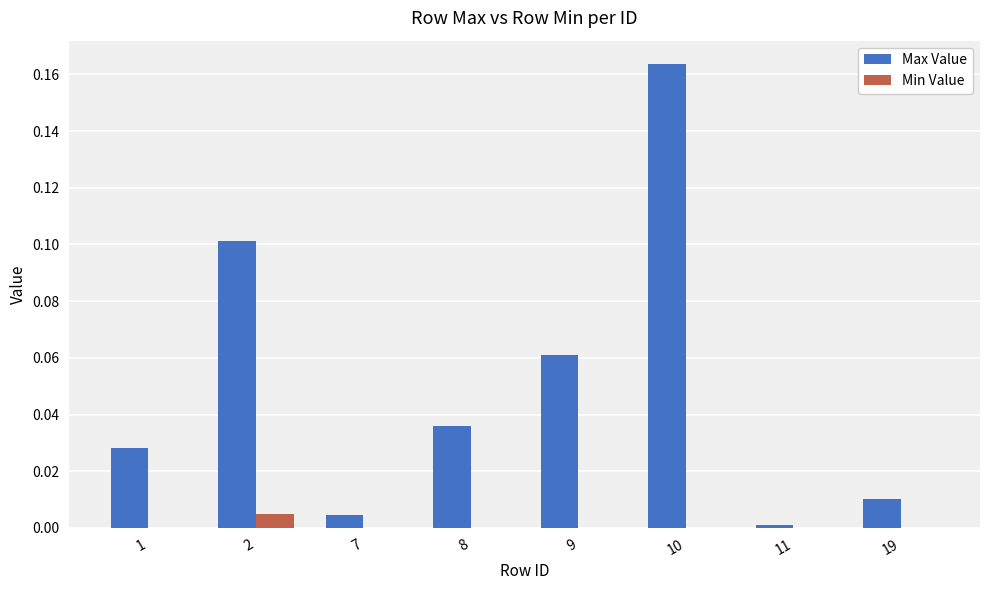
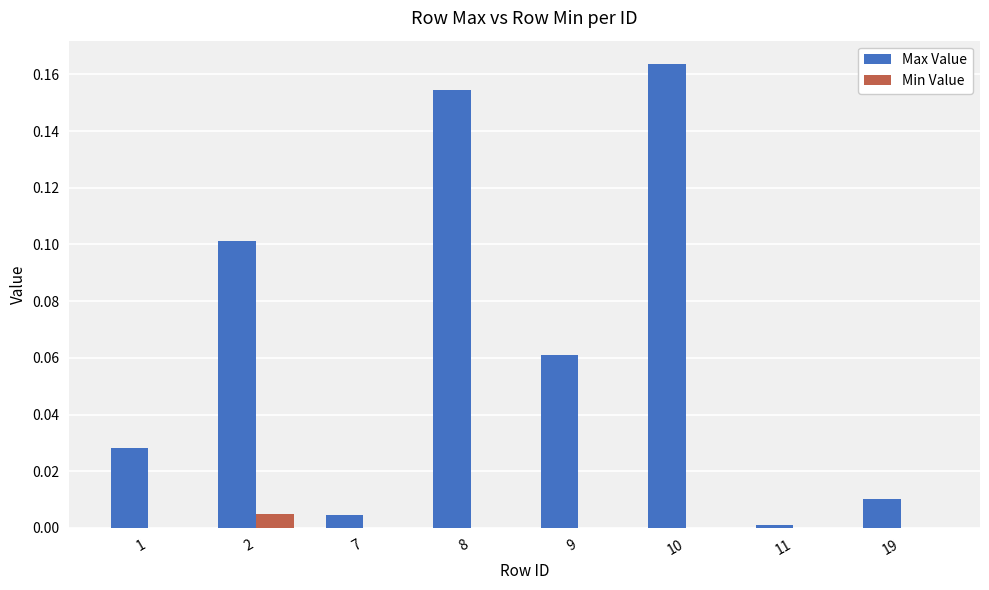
  {
    "Max Value": {
      "1": 0.028,
      "2": 0.101,
      "7": 0.005,
-     "8": 0.036,
+     "8": 0.155,
      "9": 0.061,
      "10": 0.164,
      "11": 0.001,
      "19": 0.010
    },
    "Min Value": {
      "2": 0.005
    }
  }
